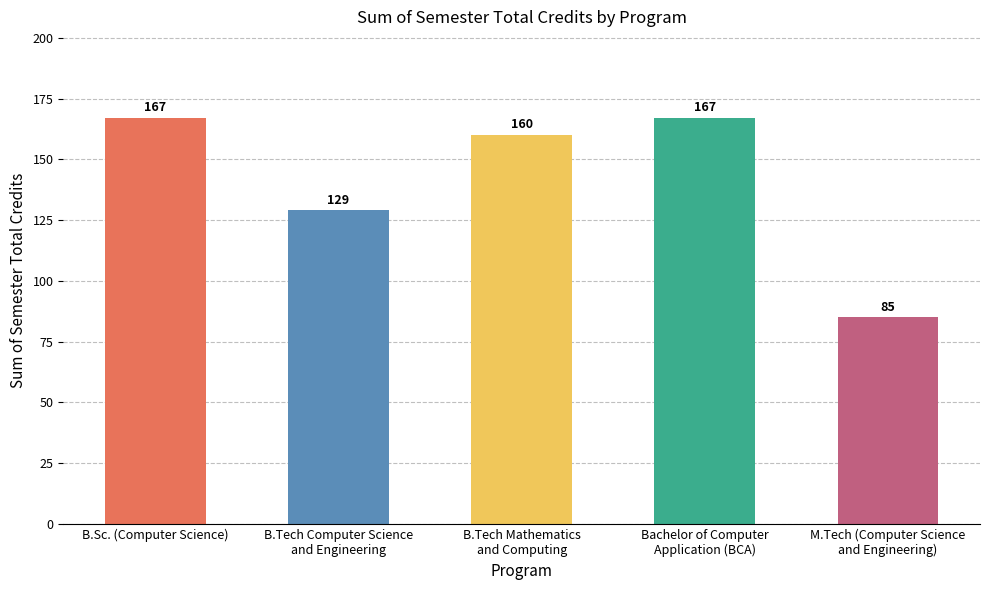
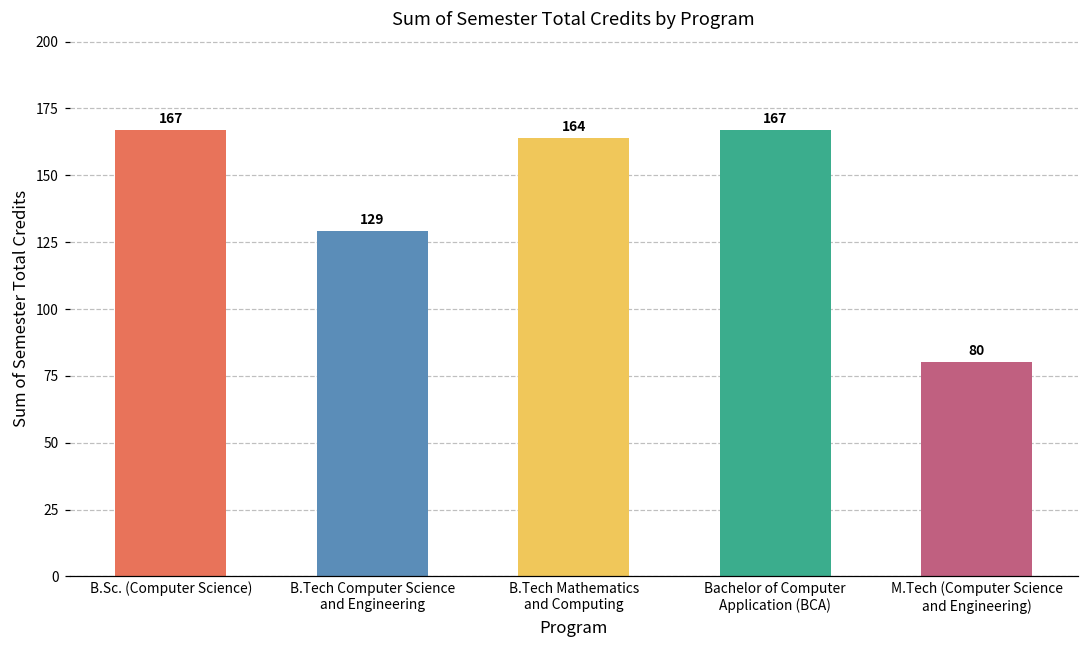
  {
    "B.Sc. (Computer Science)": 167,
    "B.Tech Computer Science and Engineering": 129,
-   "B.Tech Mathematics and Computing": 160,
+   "B.Tech Mathematics and Computing": 164,
    "Bachelor of Computer Application (BCA)": 167,
-   "M.Tech (Computer Science and Engineering)": 85
+   "M.Tech (Computer Science and Engineering)": 80
  }
